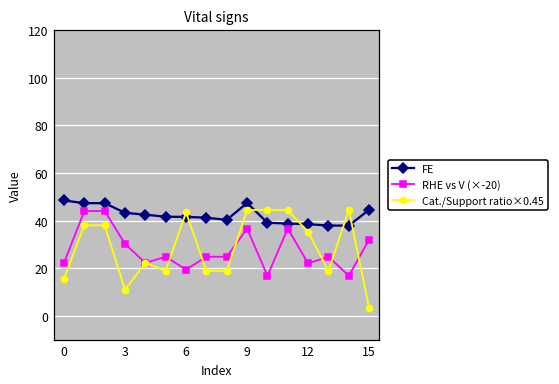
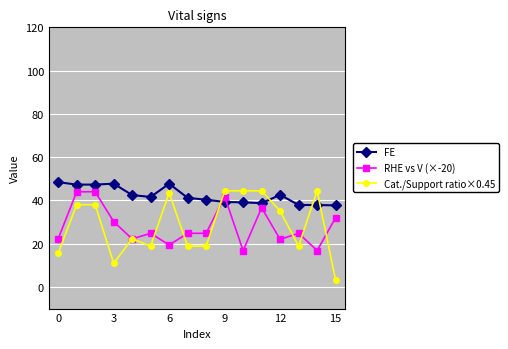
  {
    "FE": {
      "0": 48,
-     "3": 43,
-     "6": 42,
-     "9": 47,
-     "12": 38,
-     "15": 45
+     "3": 48,
+     "6": 48,
+     "9": 39,
+     "12": 43,
+     "15": 38
    },
    "RHE vs V (×-20)": {
      "0": 22,
      "3": 30,
      "6": 19,
-     "9": 37,
+     "9": 42,
      "12": 22,
      "15": 32
    },
    "Cat./Support ratio×0.45": {
      "0": 16,
      "3": 11,
      "6": 43,
      "9": 44,
      "12": 35,
      "15": 3
    }
  }
